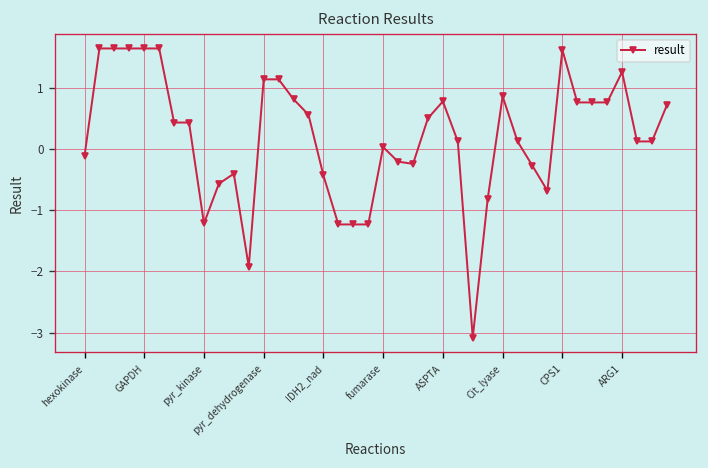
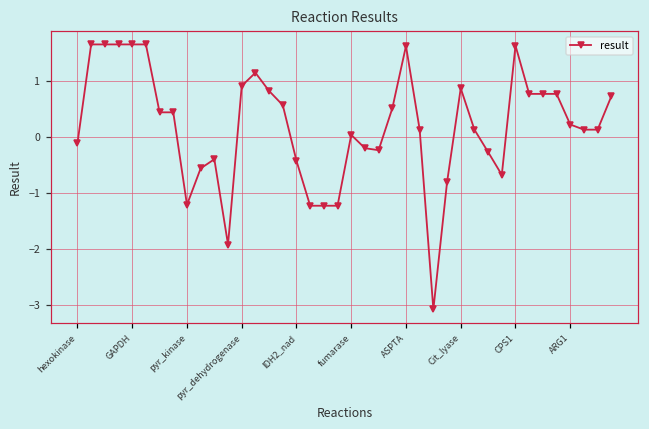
  {
    "hexokinase": -0.1,
    "GAPDH": 1.6,
    "pyr_kinase": -1.2,
-   "pyr_dehydrogenase": 1.1,
+   "pyr_dehydrogenase": 0.9,
    "IDH2_nad": -0.4,
    "fumarase": 0.0,
-   "ASPTA": 0.8,
+   "ASPTA": 1.6,
    "Cit_lyase": 0.9,
    "CPS1": 1.6,
-   "ARG1": 1.3
+   "ARG1": 0.2
  }
